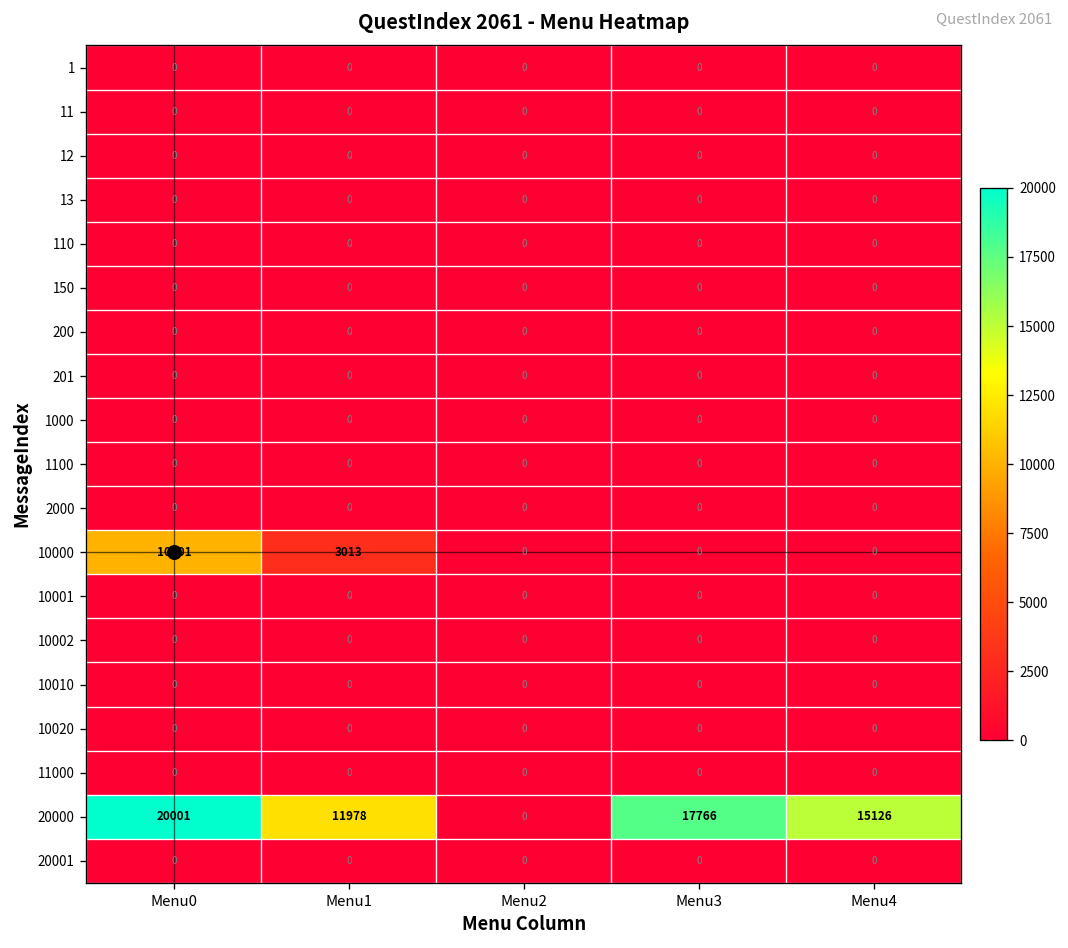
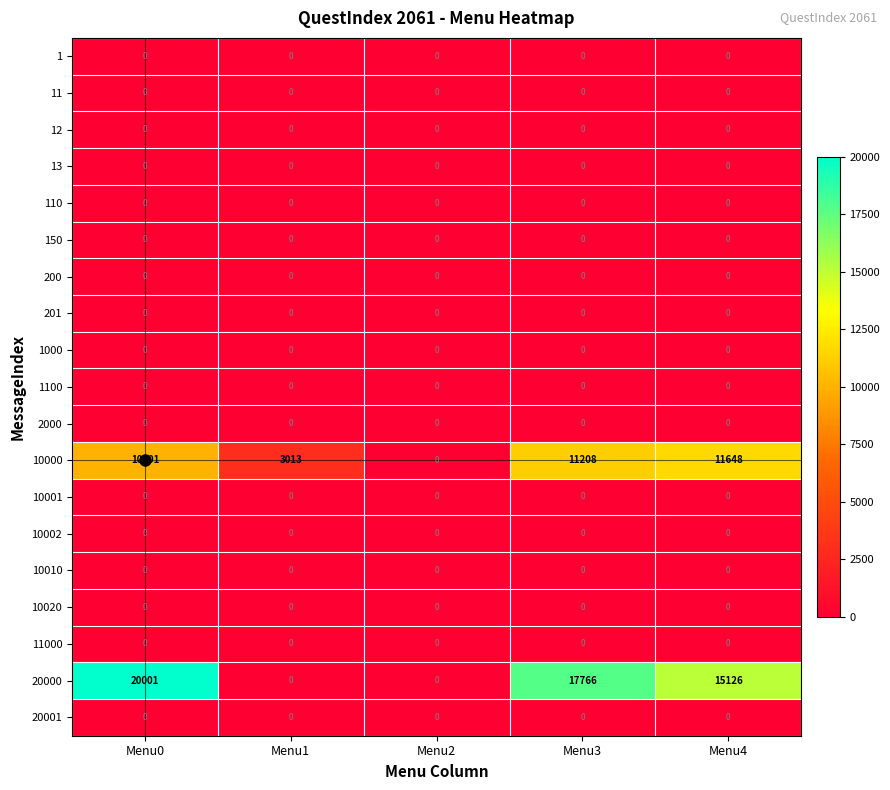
  {
    "1": {
      "Menu0": 0,
      "Menu1": 0,
      "Menu2": 0,
      "Menu3": 0,
      "Menu4": 0
    },
    "11": {
      "Menu0": 0,
      "Menu1": 0,
      "Menu2": 0,
      "Menu3": 0,
      "Menu4": 0
    },
    "12": {
      "Menu0": 0,
      "Menu1": 0,
      "Menu2": 0,
      "Menu3": 0,
      "Menu4": 0
    },
    "13": {
      "Menu0": 0,
      "Menu1": 0,
      "Menu2": 0,
      "Menu3": 0,
      "Menu4": 0
    },
    "110": {
      "Menu0": 0,
      "Menu1": 0,
      "Menu2": 0,
      "Menu3": 0,
      "Menu4": 0
    },
    "150": {
      "Menu0": 0,
      "Menu1": 0,
      "Menu2": 0,
      "Menu3": 0,
      "Menu4": 0
    },
    "200": {
      "Menu0": 0,
      "Menu1": 0,
      "Menu2": 0,
      "Menu3": 0,
      "Menu4": 0
    },
    "201": {
      "Menu0": 0,
      "Menu1": 0,
      "Menu2": 0,
      "Menu3": 0,
      "Menu4": 0
    },
    "1000": {
      "Menu0": 0,
      "Menu1": 0,
      "Menu2": 0,
      "Menu3": 0,
      "Menu4": 0
    },
    "1100": {
      "Menu0": 0,
      "Menu1": 0,
      "Menu2": 0,
      "Menu3": 0,
      "Menu4": 0
    },
    "2000": {
      "Menu0": 0,
      "Menu1": 0,
      "Menu2": 0,
      "Menu3": 0,
      "Menu4": 0
    },
    "10000": {
      "Menu1": 3013,
      "Menu2": 0,
-     "Menu3": 0,
-     "Menu4": 0
+     "Menu3": 11208,
+     "Menu4": 11648
    },
    "10001": {
      "Menu0": 0,
      "Menu1": 0,
      "Menu2": 0,
      "Menu3": 0,
      "Menu4": 0
    },
    "10002": {
      "Menu0": 0,
      "Menu1": 0,
      "Menu2": 0,
      "Menu3": 0,
      "Menu4": 0
    },
    "10010": {
      "Menu0": 0,
      "Menu1": 0,
      "Menu2": 0,
      "Menu3": 0,
      "Menu4": 0
    },
    "10020": {
      "Menu0": 0,
      "Menu1": 0,
      "Menu2": 0,
      "Menu3": 0,
      "Menu4": 0
    },
    "11000": {
      "Menu0": 0,
      "Menu1": 0,
      "Menu2": 0,
      "Menu3": 0,
      "Menu4": 0
    },
    "20000": {
      "Menu0": 20001,
-     "Menu1": 11978,
+     "Menu1": 0,
      "Menu2": 0,
      "Menu3": 17766,
      "Menu4": 15126
    },
    "20001": {
      "Menu0": 0,
      "Menu1": 0,
      "Menu2": 0,
      "Menu3": 0,
      "Menu4": 0
    }
  }
